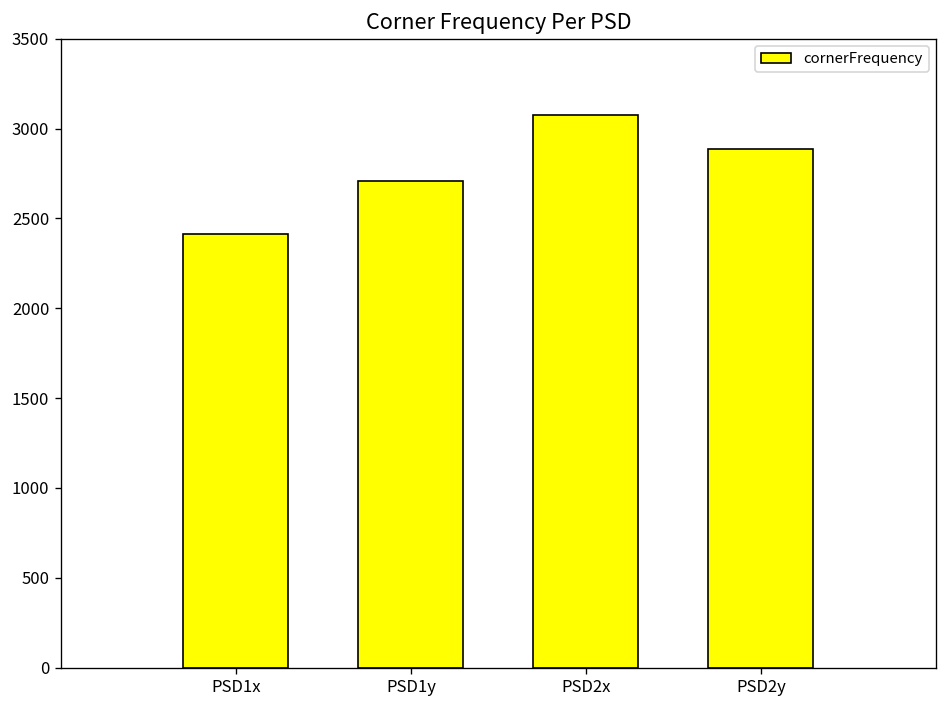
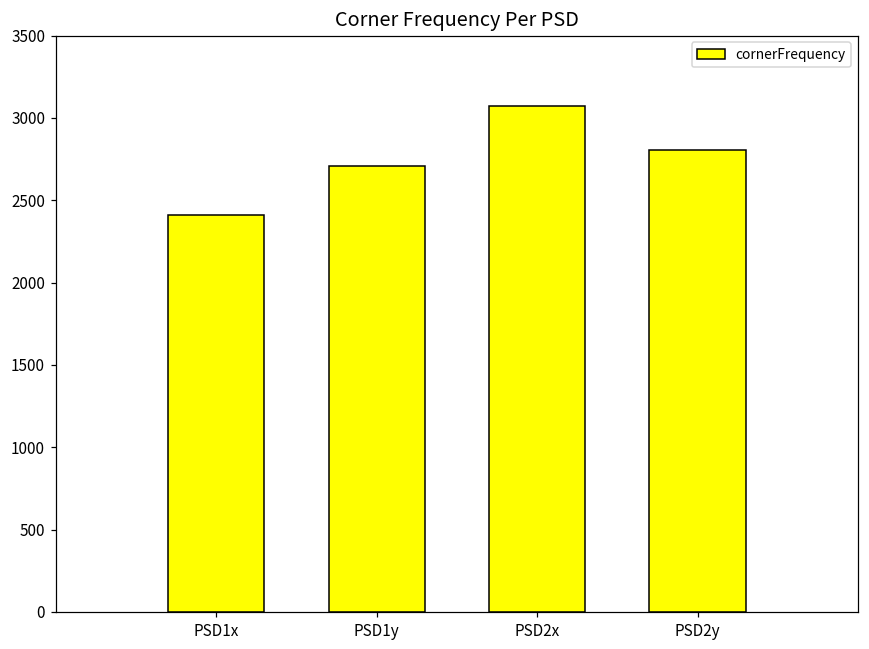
  {
    "PSD1x": 2410,
    "PSD1y": 2710,
    "PSD2x": 3070,
-   "PSD2y": 2890
+   "PSD2y": 2800
  }
